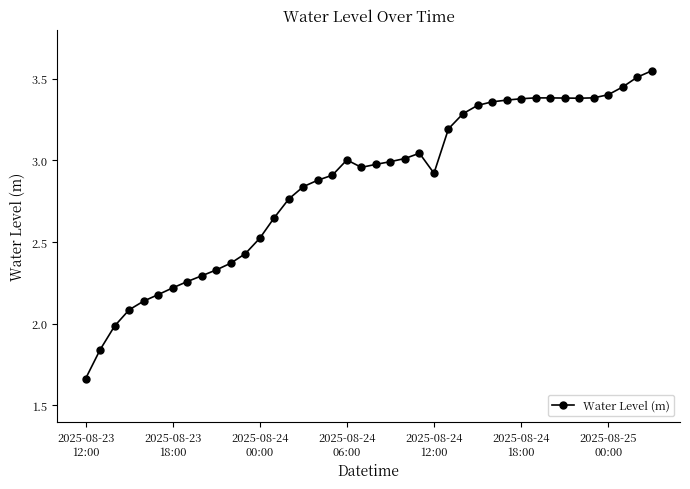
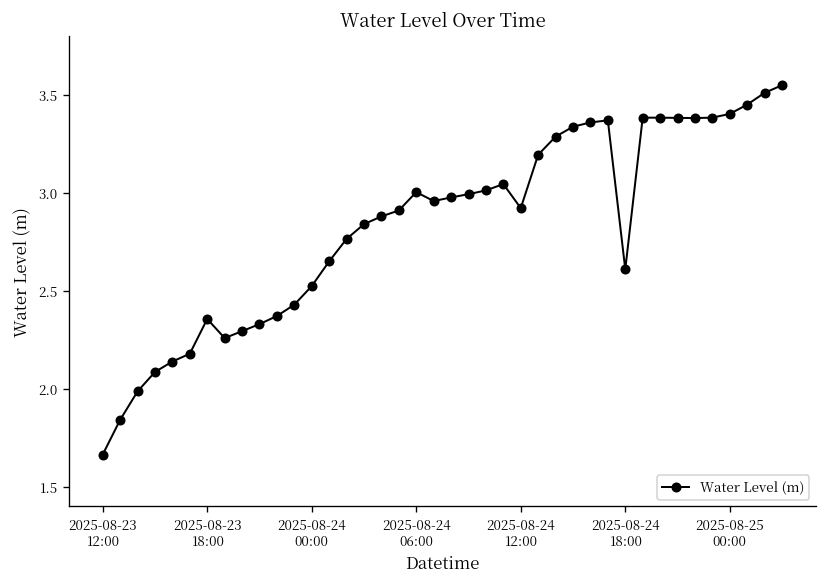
  {
    "2025-08-23 12:00": 1.66,
-   "2025-08-23 18:00": 2.22,
+   "2025-08-23 18:00": 2.36,
    "2025-08-24 00:00": 2.52,
    "2025-08-24 06:00": 3.00,
    "2025-08-24 12:00": 2.92,
-   "2025-08-24 18:00": 3.38,
+   "2025-08-24 18:00": 2.61,
    "2025-08-25 00:00": 3.40
  }
